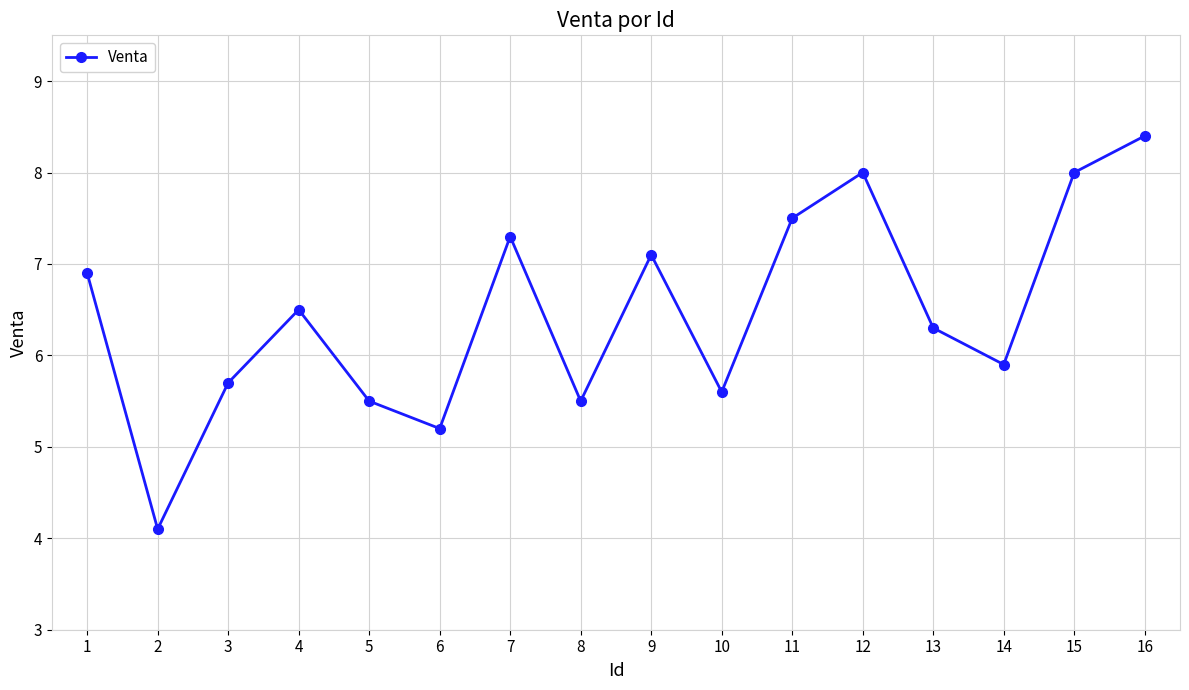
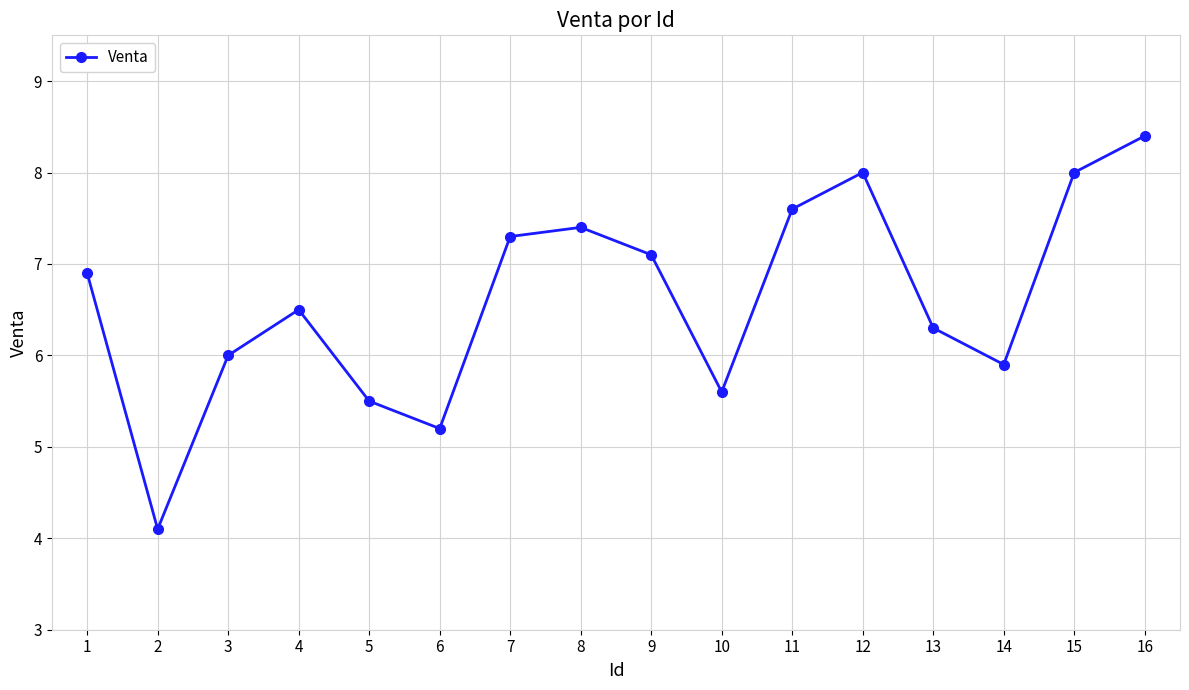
  {
    "1": 6.9,
    "2": 4.1,
-   "3": 5.7,
+   "3": 6.0,
    "4": 6.5,
    "5": 5.5,
    "6": 5.2,
    "7": 7.3,
-   "8": 5.5,
+   "8": 7.4,
    "9": 7.1,
    "10": 5.6,
-   "11": 7.5,
+   "11": 7.6,
    "12": 8.0,
    "13": 6.3,
    "14": 5.9,
    "15": 8.0,
    "16": 8.4
  }
